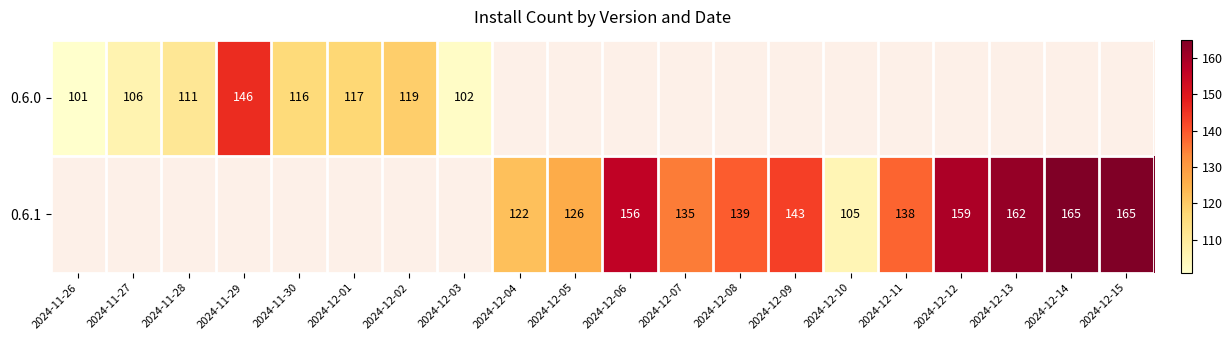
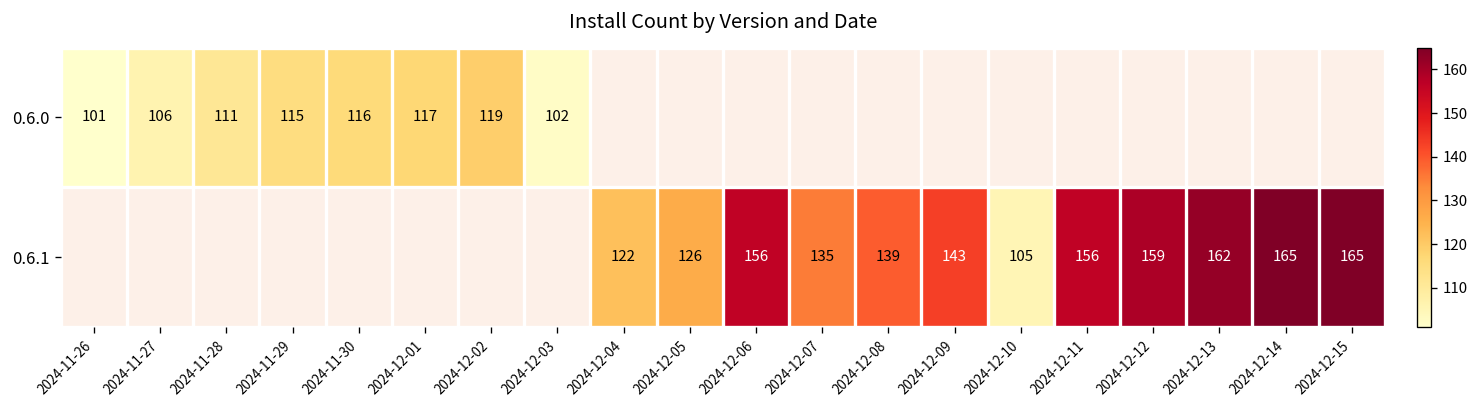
  {
    "0.6.0": {
      "2024-11-26": 101,
      "2024-11-27": 106,
      "2024-11-28": 111,
-     "2024-11-29": 146,
+     "2024-11-29": 115,
      "2024-11-30": 116,
      "2024-12-01": 117,
      "2024-12-02": 119,
      "2024-12-03": 102
    },
    "0.6.1": {
      "2024-12-04": 122,
      "2024-12-05": 126,
      "2024-12-06": 156,
      "2024-12-07": 135,
      "2024-12-08": 139,
      "2024-12-09": 143,
      "2024-12-10": 105,
-     "2024-12-11": 138,
+     "2024-12-11": 156,
      "2024-12-12": 159,
      "2024-12-13": 162,
      "2024-12-14": 165,
      "2024-12-15": 165
    }
  }
